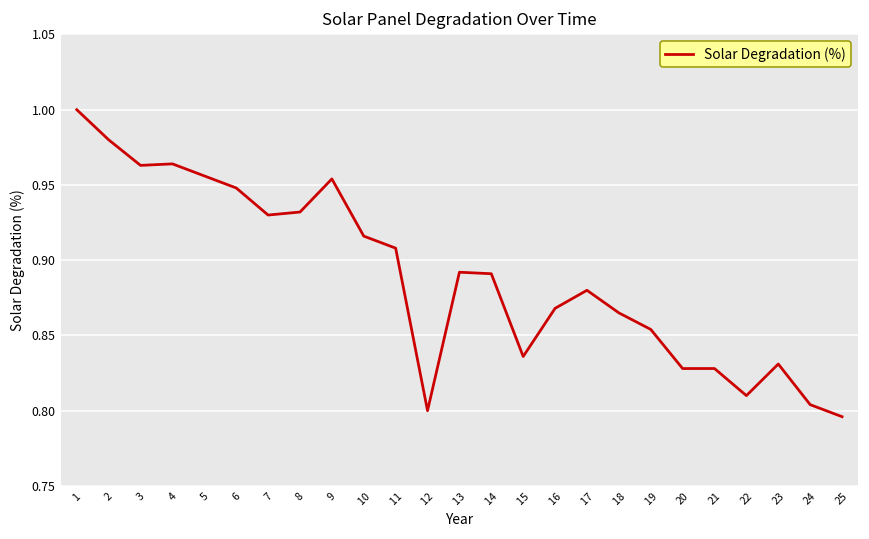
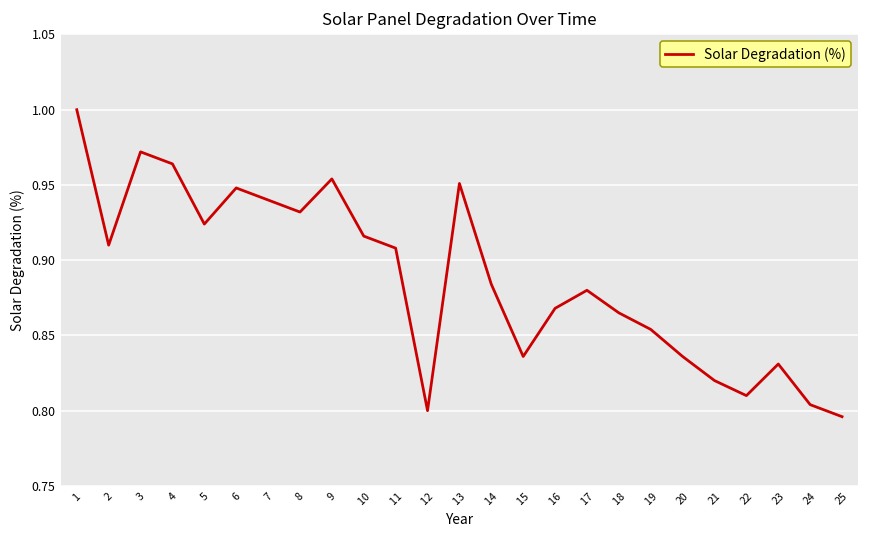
  {
    "1": 1.000,
-   "2": 0.98,
-   "3": 0.963,
+   "2": 0.91,
+   "3": 0.972,
    "4": 0.964,
-   "5": 0.956,
+   "5": 0.924,
    "6": 0.948,
-   "7": 0.93,
+   "7": 0.94,
    "8": 0.932,
    "9": 0.954,
    "10": 0.916,
    "11": 0.908,
    "12": 0.800,
-   "13": 0.892,
-   "14": 0.891,
+   "13": 0.951,
+   "14": 0.884,
    "15": 0.836,
    "16": 0.868,
    "17": 0.880,
    "18": 0.865,
    "19": 0.854,
-   "20": 0.828,
-   "21": 0.828,
+   "20": 0.836,
+   "21": 0.820,
    "22": 0.810,
    "23": 0.831,
    "24": 0.804,
    "25": 0.796
  }
